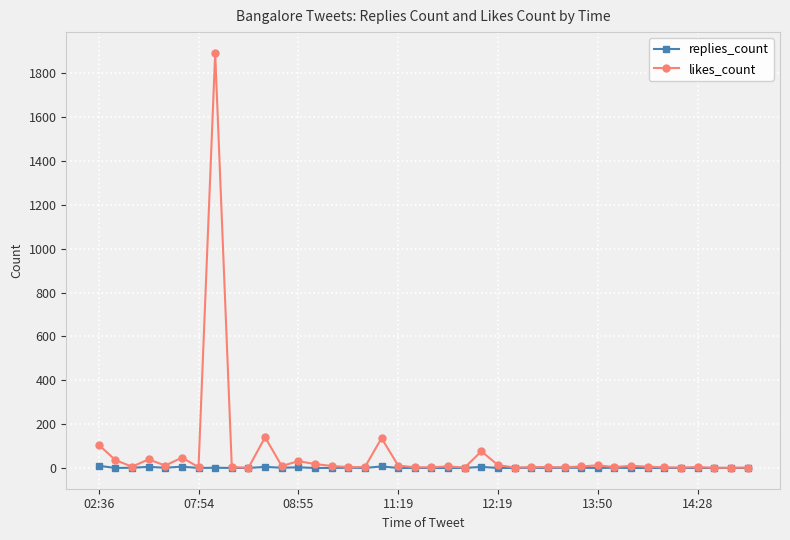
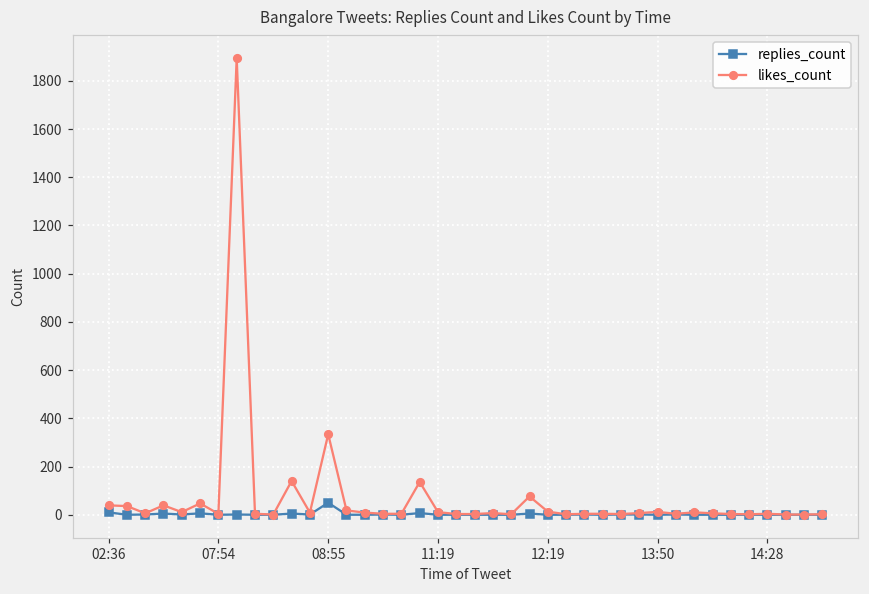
  {
    "replies_count": {
      "02:36": 10,
-     "08:55": 0,
+     "08:55": 50,
      "12:19": 0
    },
    "likes_count": {
-     "02:36": 110,
-     "08:55": 30,
+     "02:36": 40,
+     "08:55": 330,
      "12:19": 10
    }
  }
